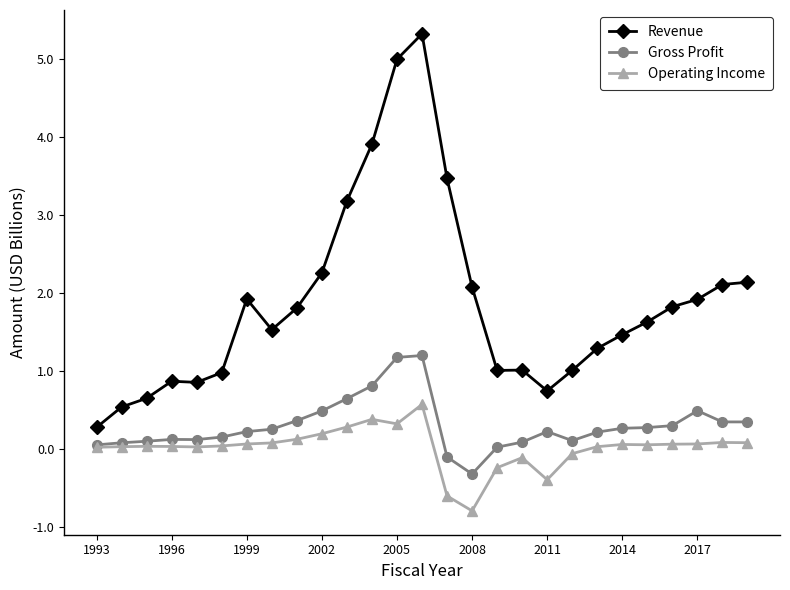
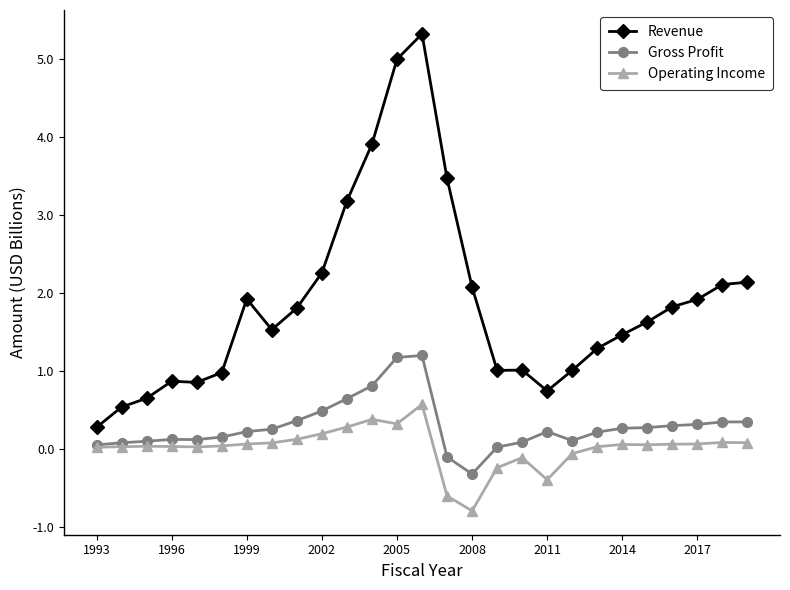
  {
    "Revenue": {
      "1993": 0.3,
      "1996": 0.9,
      "1999": 1.9,
      "2002": 2.3,
      "2005": 5.0,
      "2008": 2.1,
      "2011": 0.7,
      "2014": 1.5,
      "2017": 1.9
    },
    "Gross Profit": {
      "1996": 0.1,
      "1999": 0.2,
      "2002": 0.5,
      "2005": 1.2,
      "2008": -0.3,
      "2011": 0.2,
      "2014": 0.3,
-     "2017": 0.5
+     "2017": 0.3
    },
    "Operating Income": {
      "1996": 0.0,
      "1999": 0.1,
      "2002": 0.2,
      "2005": 0.3,
      "2008": -0.8,
      "2011": -0.4,
      "2014": 0.1,
      "2017": 0.1
    }
  }
